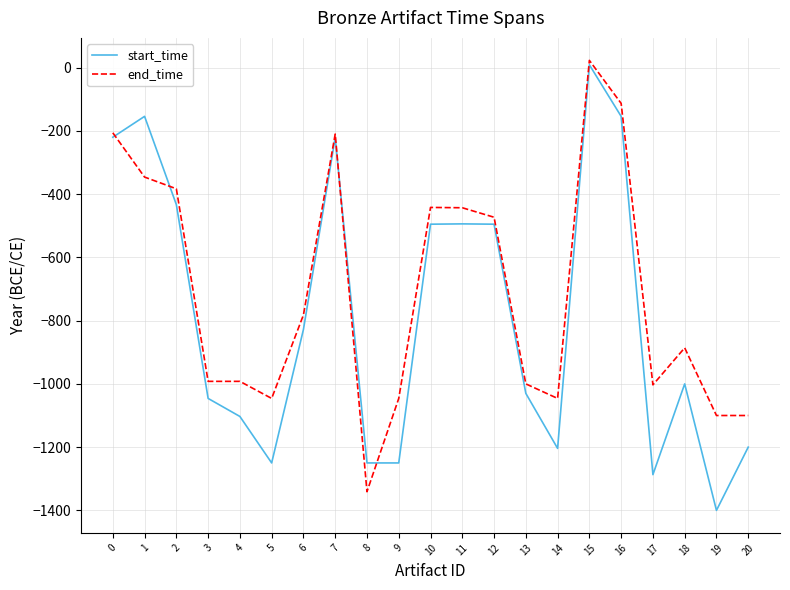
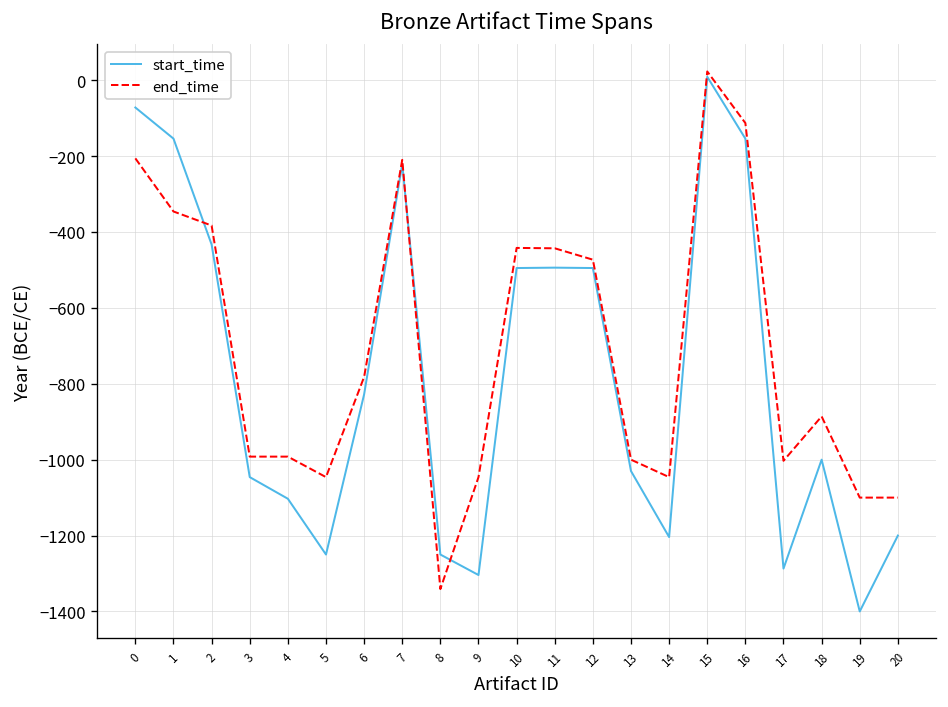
  {
    "start_time": {
-     "0": -220,
+     "0": -70,
      "1": -150,
      "2": -430,
      "3": -1050,
      "4": -1100,
      "5": -1250,
      "6": -830,
      "7": -220,
      "8": -1250,
-     "9": -1250,
+     "9": -1300,
      "10": -500,
      "11": -490,
      "12": -500,
      "13": -1030,
      "14": -1200,
      "15": 10,
      "16": -150,
      "17": -1290,
      "18": -1000,
      "19": -1400,
      "20": -1200
    },
    "end_time": {
      "0": -210,
      "1": -350,
      "2": -380,
      "3": -990,
      "4": -990,
      "5": -1050,
      "6": -780,
      "7": -210,
      "8": -1340,
      "9": -1050,
      "10": -440,
      "11": -440,
      "12": -470,
      "13": -1000,
      "14": -1050,
      "15": 20,
      "16": -110,
      "17": -1000,
      "18": -890,
      "19": -1100,
      "20": -1100
    }
  }
